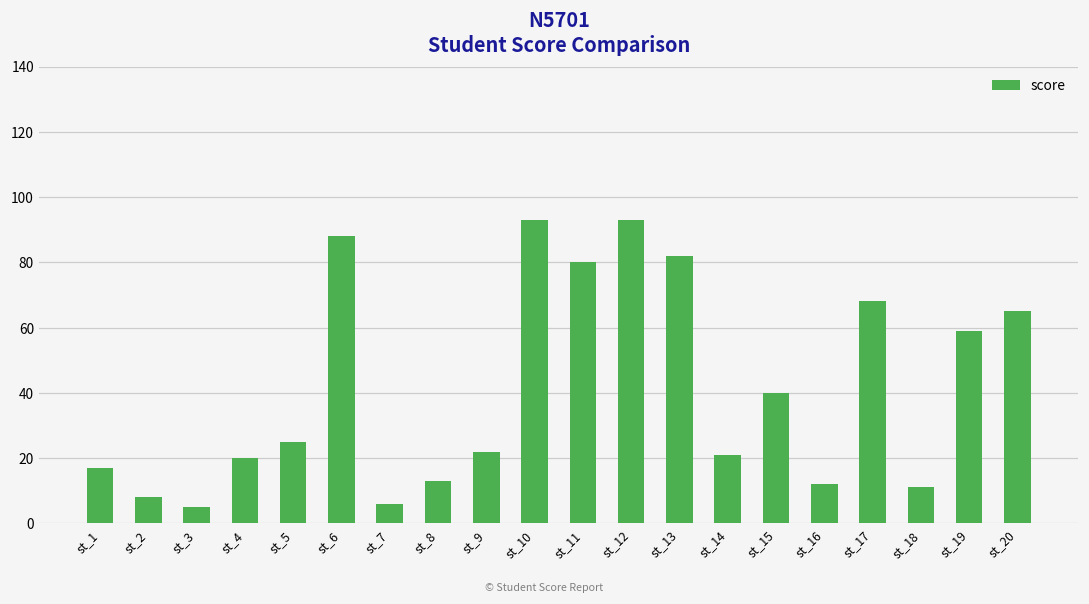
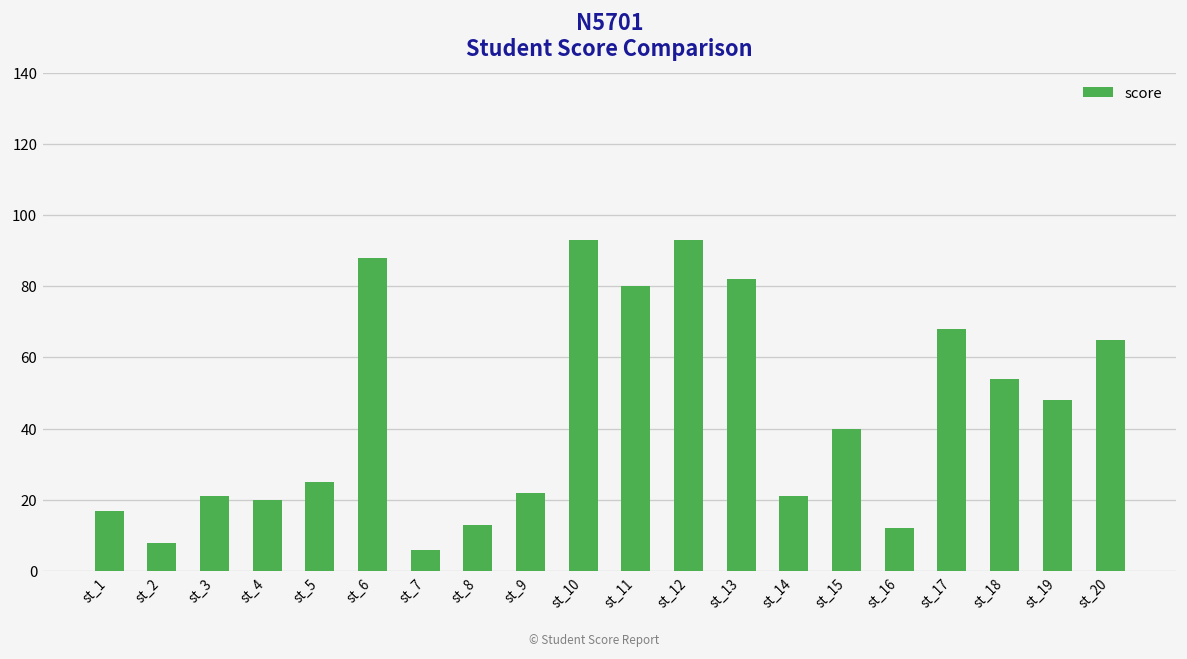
  {
    "st_1": 17,
    "st_2": 8,
-   "st_3": 5,
+   "st_3": 21,
    "st_4": 20,
    "st_5": 25,
    "st_6": 88,
    "st_7": 6,
    "st_8": 13,
    "st_9": 22,
    "st_10": 93,
    "st_11": 80,
    "st_12": 93,
    "st_13": 82,
    "st_14": 21,
    "st_15": 40,
    "st_16": 12,
    "st_17": 68,
-   "st_18": 11,
-   "st_19": 59,
+   "st_18": 54,
+   "st_19": 48,
    "st_20": 65
  }
